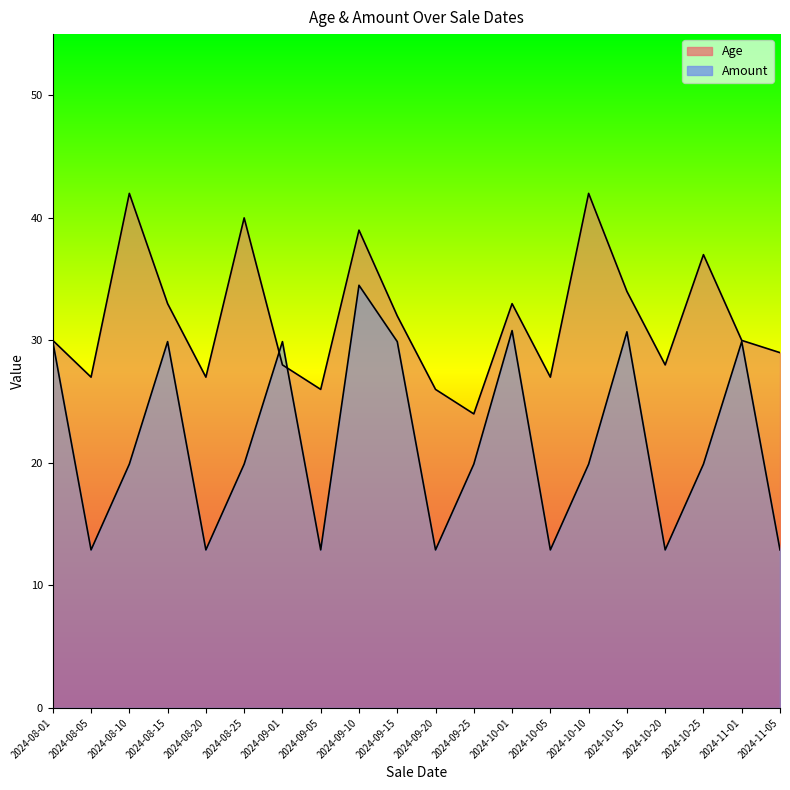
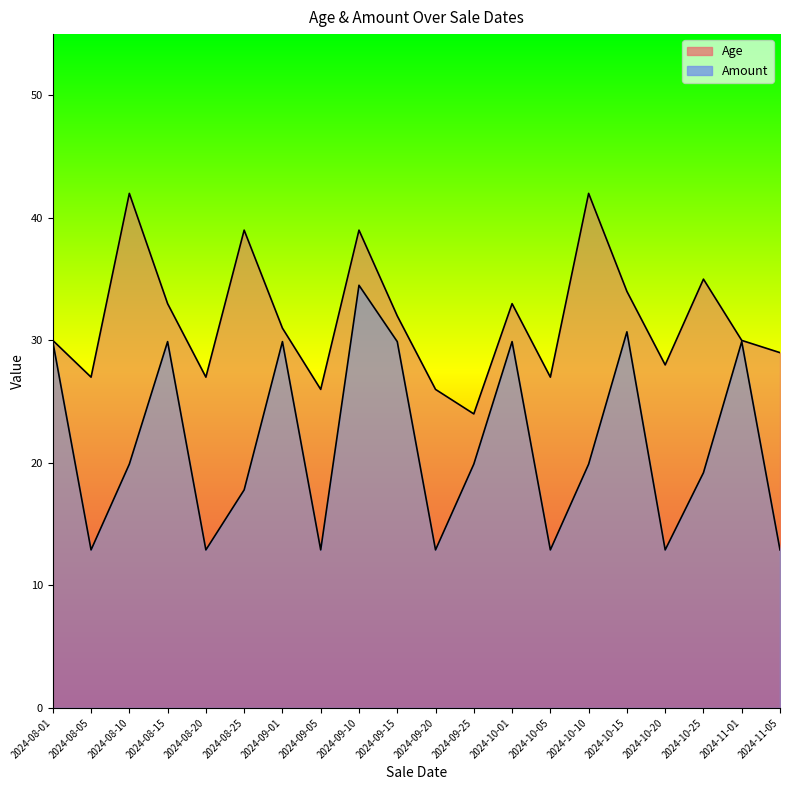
  {
    "Age": {
      "2024-08-05": 27,
      "2024-08-10": 42,
      "2024-08-15": 33,
      "2024-08-20": 27,
-     "2024-08-25": 40,
-     "2024-09-01": 28,
+     "2024-08-25": 39,
+     "2024-09-01": 31,
      "2024-09-05": 26,
      "2024-09-10": 39,
      "2024-09-15": 32,
      "2024-09-20": 26,
      "2024-09-25": 24,
      "2024-10-01": 33,
      "2024-10-05": 27,
      "2024-10-10": 42,
      "2024-10-15": 34,
      "2024-10-20": 28,
-     "2024-10-25": 37,
+     "2024-10-25": 35,
      "2024-11-05": 29
    },
    "Amount": {
      "2024-08-05": 12.9,
      "2024-08-10": 19.9,
      "2024-08-15": 29.9,
      "2024-08-20": 12.9,
-     "2024-08-25": 19.9,
+     "2024-08-25": 17.8,
      "2024-09-01": 29.9,
      "2024-09-05": 12.9,
      "2024-09-10": 34.5,
      "2024-09-15": 29.9,
      "2024-09-20": 12.9,
      "2024-09-25": 19.9,
-     "2024-10-01": 30.8,
+     "2024-10-01": 29.9,
      "2024-10-05": 12.9,
      "2024-10-10": 19.9,
      "2024-10-15": 30.7,
      "2024-10-20": 12.9,
-     "2024-10-25": 19.9,
+     "2024-10-25": 19.2,
      "2024-11-05": 12.9
    }
  }
